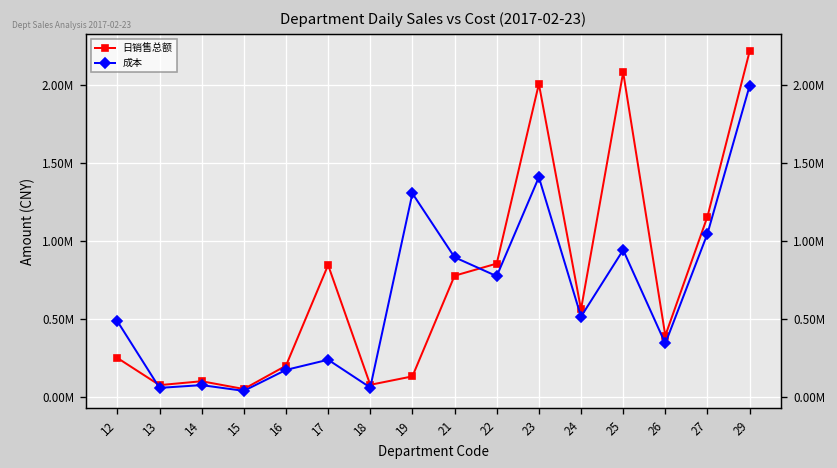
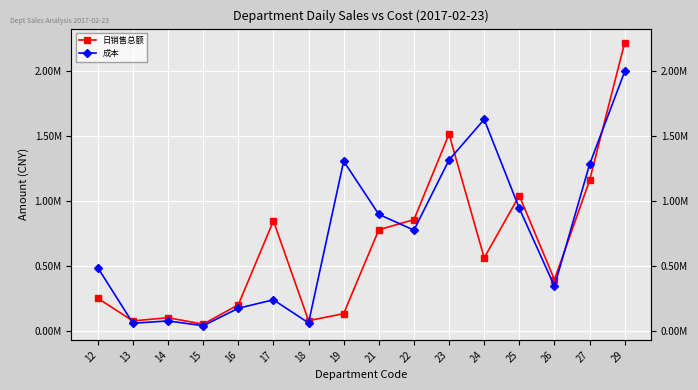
  {
    "日销售总额": {
      "12": 250000,
      "14": 100000,
      "16": 200000,
      "17": 850000,
      "19": 130000,
      "21": 780000,
      "22": 860000,
-     "23": 2010000,
+     "23": 1510000,
      "24": 560000,
-     "25": 2080000,
+     "25": 1040000,
      "26": 400000,
      "27": 1160000,
      "29": 2220000
    },
    "成本": {
      "12": 490000,
      "14": 80000,
      "16": 180000,
      "17": 240000,
      "19": 1310000,
      "21": 900000,
      "22": 780000,
-     "23": 1410000,
-     "24": 520000,
+     "23": 1320000,
+     "24": 1630000,
      "25": 940000,
      "26": 350000,
-     "27": 1050000,
+     "27": 1280000,
      "29": 2000000
    }
  }
